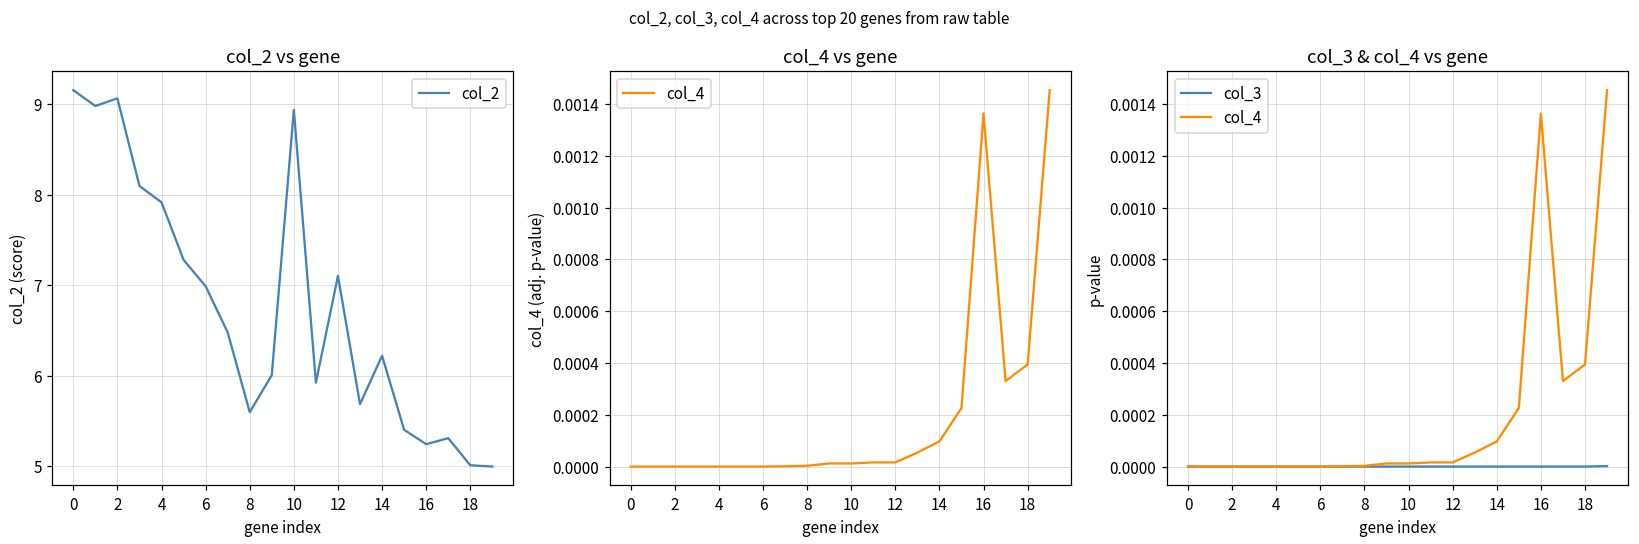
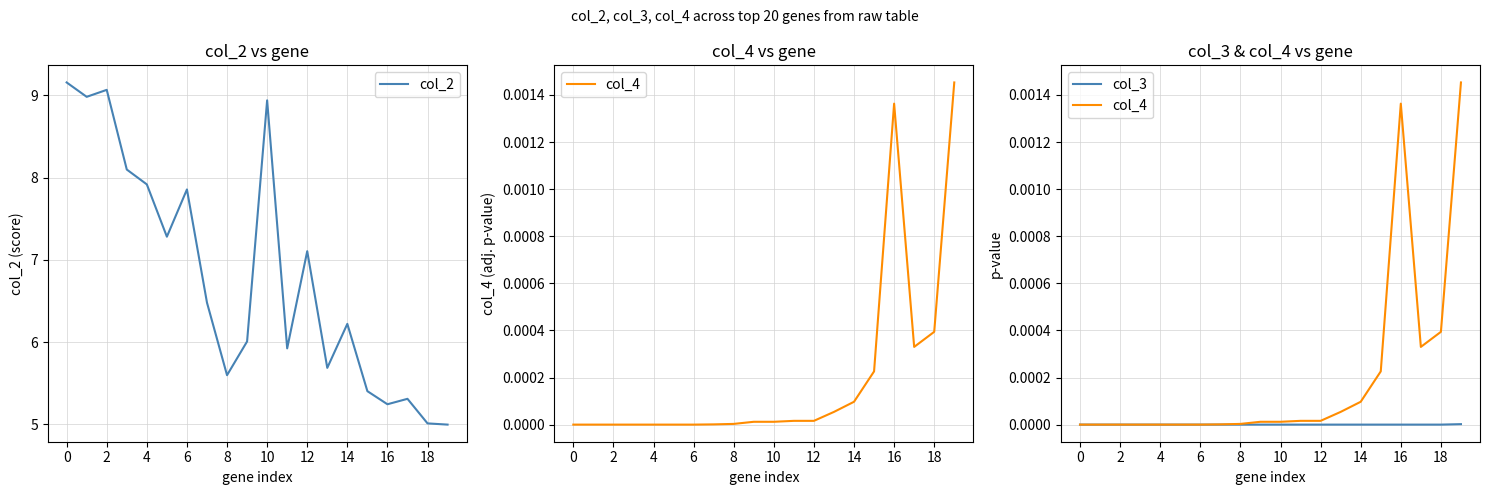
  {
    "col_2 vs gene": {
      "0": 9.2,
      "2": 9.1,
      "4": 7.9,
-     "6": 7.0,
+     "6": 7.9,
      "8": 5.6,
      "10": 8.9,
      "12": 7.1,
      "14": 6.2,
      "16": 5.2,
      "18": 5.0
    },
    "col_4 vs gene": {
      "0": 0.00000,
      "2": 0.00000,
      "4": 0.00000,
      "6": 0.00000,
      "8": 0.00000,
      "10": 0.00001,
      "12": 0.00002,
      "14": 0.00010,
      "16": 0.00136,
      "18": 0.00039
    },
    "col_3 & col_4 vs gene": {
      "col_3": {
        "10": 0.00000,
        "12": 0.00000,
        "14": 0.00000,
        "16": 0.00000,
        "18": 0.00000
      },
      "col_4": {
        "10": 0.00001,
        "12": 0.00002,
        "14": 0.00010,
        "16": 0.00136,
        "18": 0.00039
      }
    }
  }
